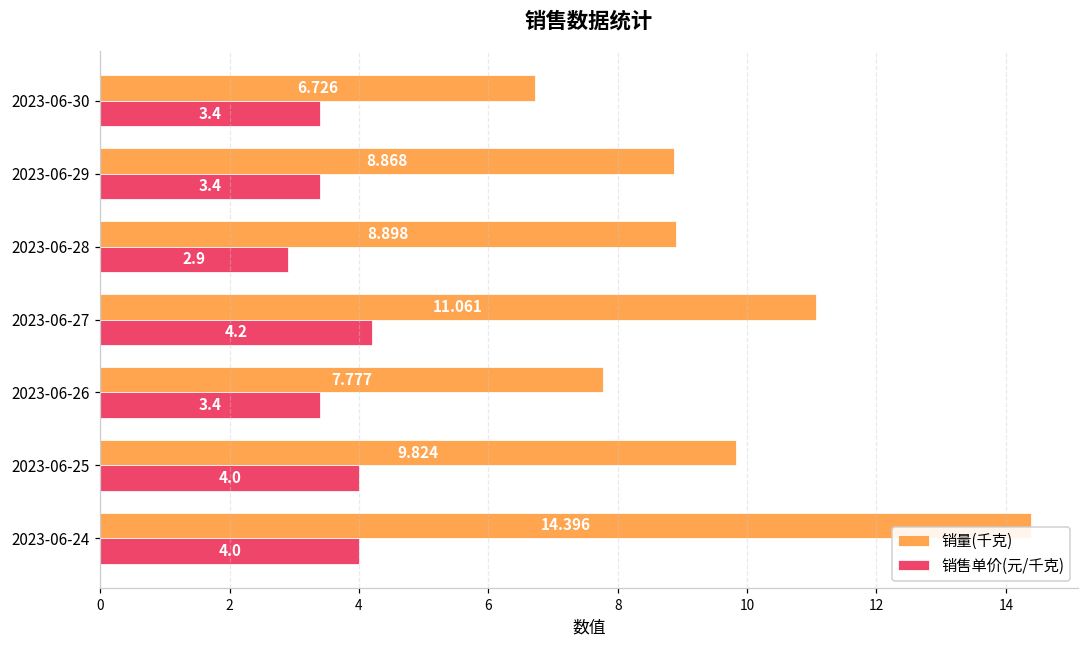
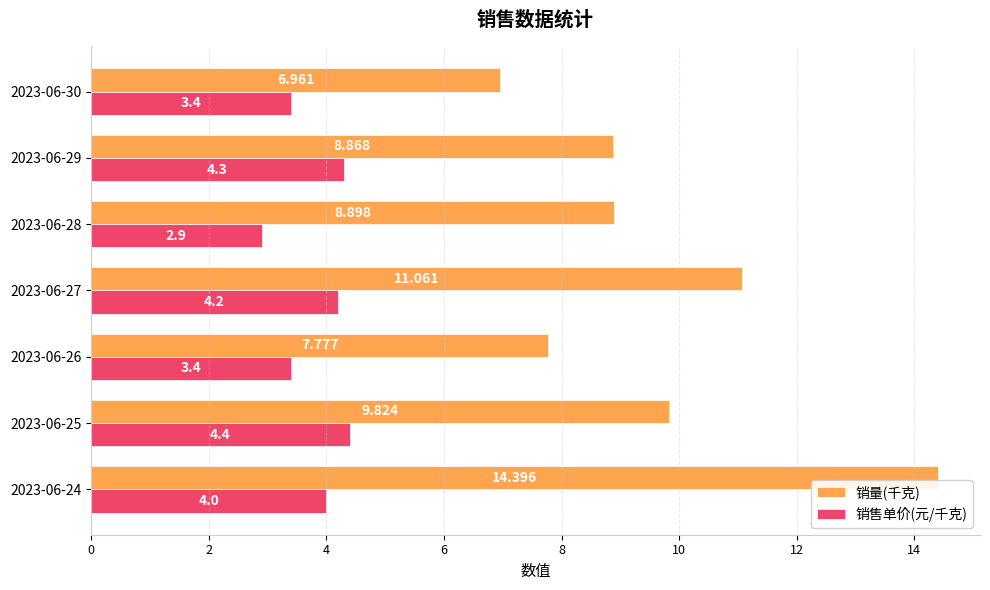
  {
    "销量(千克)": {
-     "2023-06-30": 6.726,
+     "2023-06-30": 6.961,
      "2023-06-29": 8.868,
      "2023-06-28": 8.898,
      "2023-06-27": 11.061,
      "2023-06-26": 7.777,
      "2023-06-25": 9.824,
      "2023-06-24": 14.396
    },
    "销售单价(元/千克)": {
      "2023-06-30": 3.4,
-     "2023-06-29": 3.4,
+     "2023-06-29": 4.3,
      "2023-06-28": 2.9,
      "2023-06-27": 4.2,
      "2023-06-26": 3.4,
-     "2023-06-25": 4.0,
+     "2023-06-25": 4.4,
      "2023-06-24": 4.0
    }
  }
